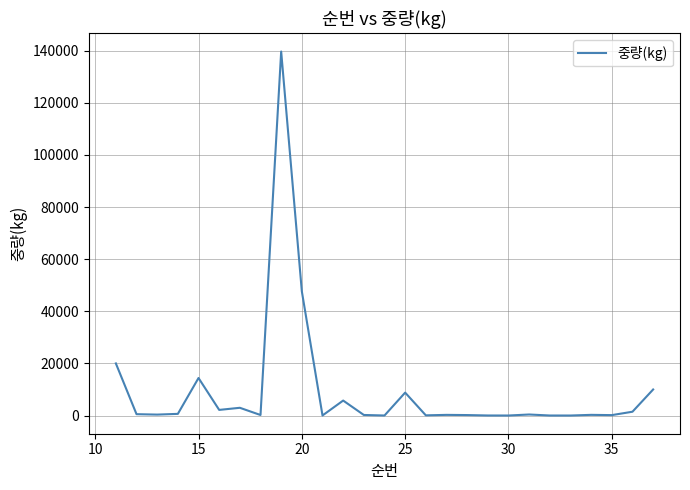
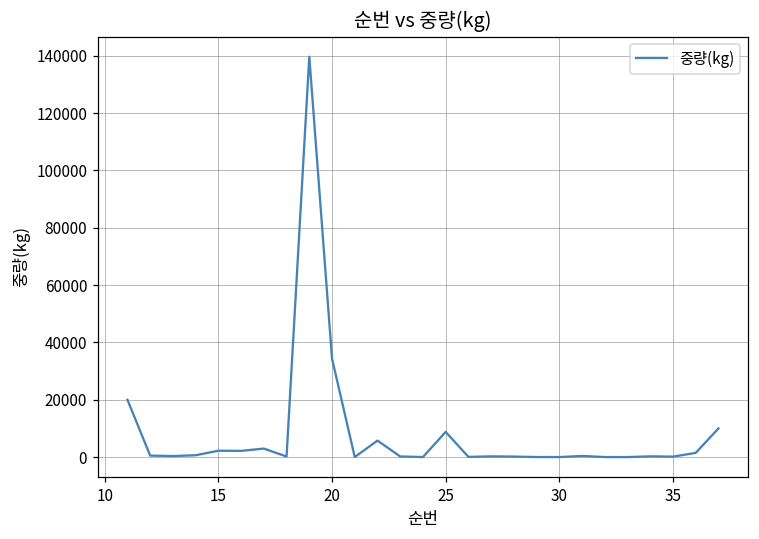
  {
-   "15": 14000,
-   "20": 48000,
+   "15": 2000,
+   "20": 34000,
    "25": 9000,
    "30": 0,
    "35": 0
  }
